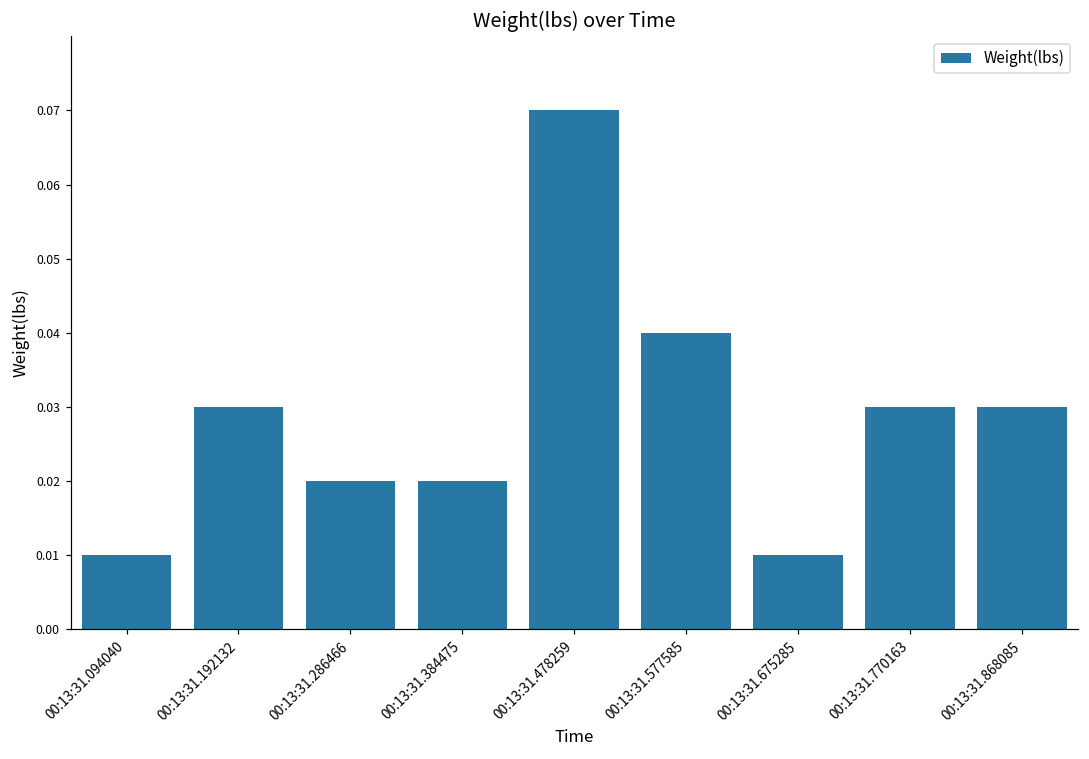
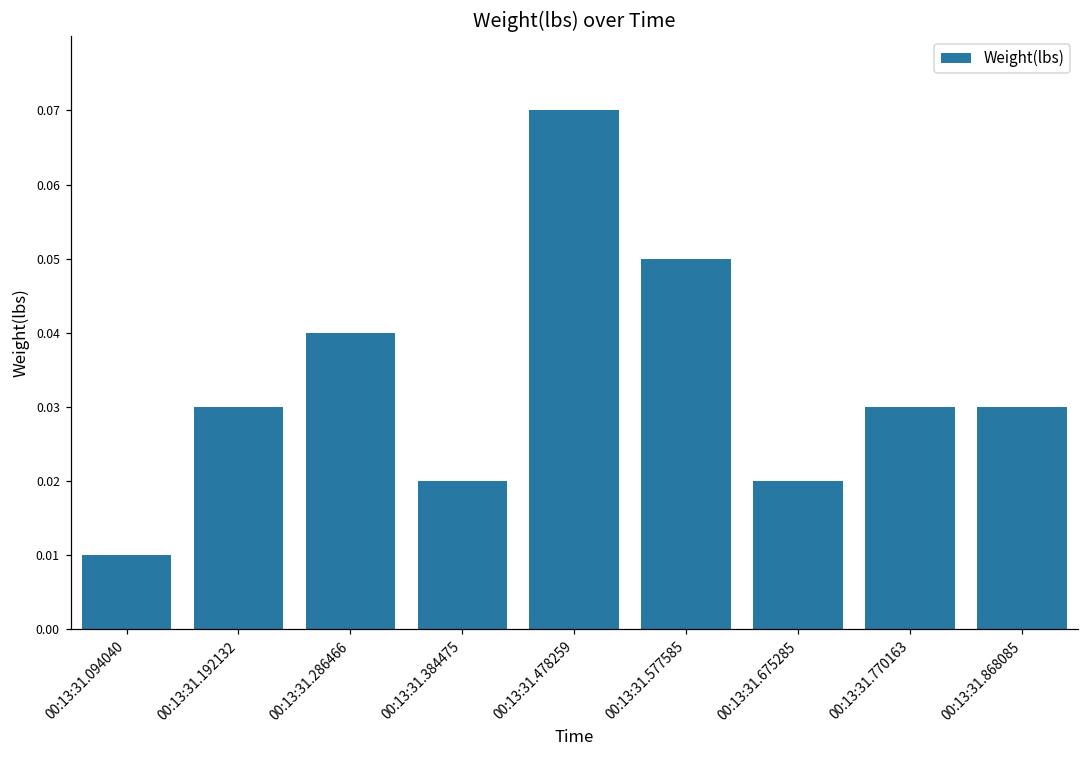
  {
    "00:13:31.094040": 0.01,
    "00:13:31.192132": 0.03,
-   "00:13:31.286466": 0.02,
+   "00:13:31.286466": 0.04,
    "00:13:31.384475": 0.02,
    "00:13:31.478259": 0.07,
-   "00:13:31.577585": 0.04,
-   "00:13:31.675285": 0.01,
+   "00:13:31.577585": 0.05,
+   "00:13:31.675285": 0.02,
    "00:13:31.770163": 0.03,
    "00:13:31.868085": 0.03
  }
